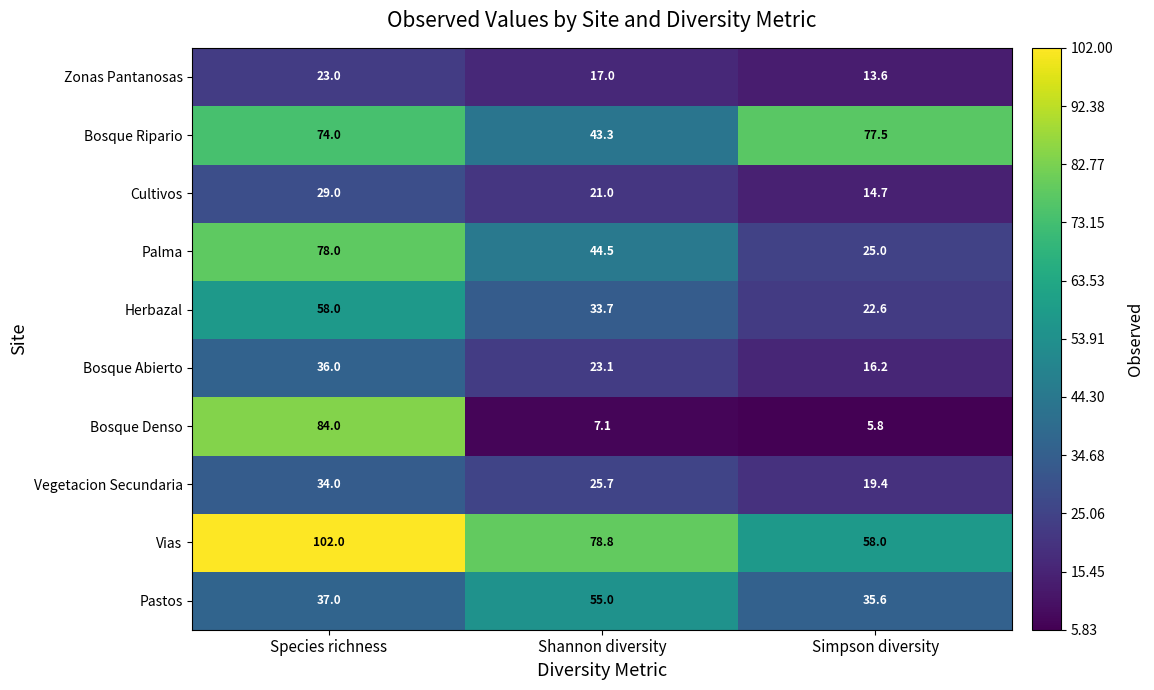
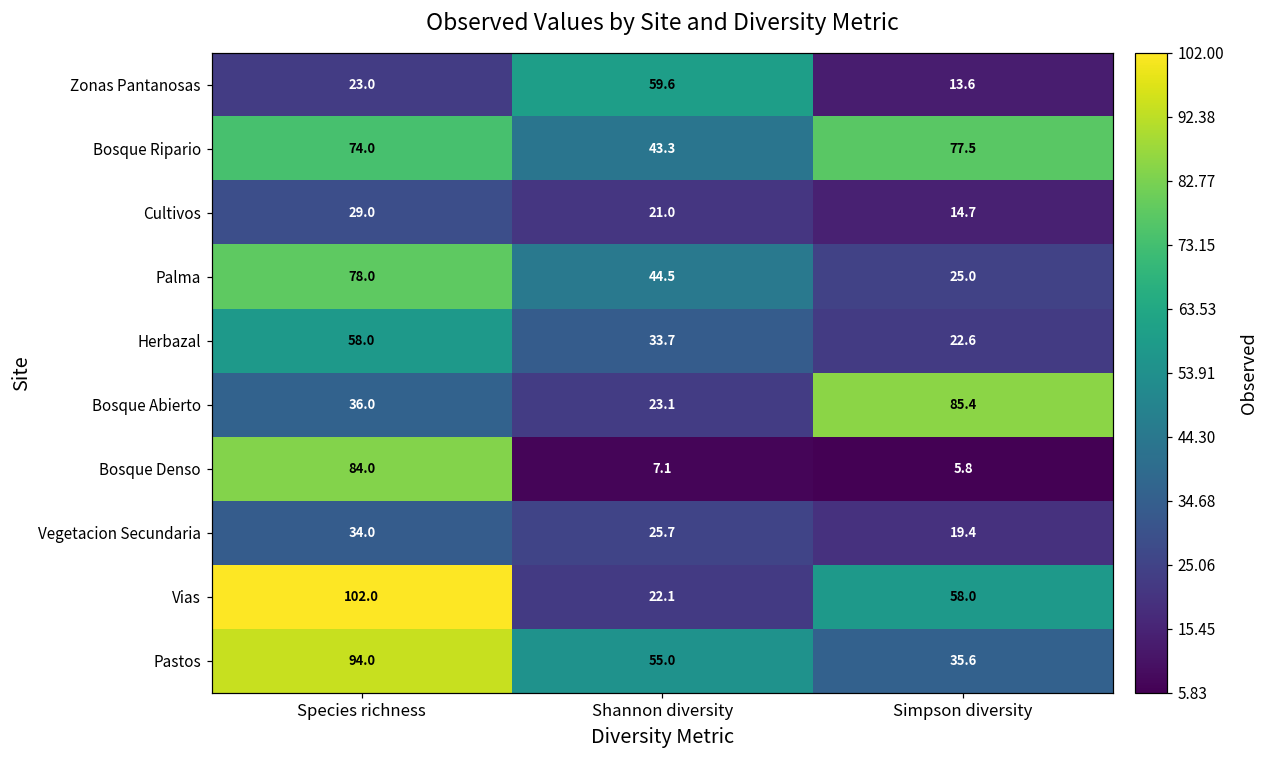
  {
    "Zonas Pantanosas": {
      "Species richness": 23.0,
-     "Shannon diversity": 17.0,
+     "Shannon diversity": 59.6,
      "Simpson diversity": 13.6
    },
    "Bosque Ripario": {
      "Species richness": 74.0,
      "Shannon diversity": 43.3,
      "Simpson diversity": 77.5
    },
    "Cultivos": {
      "Species richness": 29.0,
      "Shannon diversity": 21.0,
      "Simpson diversity": 14.7
    },
    "Palma": {
      "Species richness": 78.0,
      "Shannon diversity": 44.5,
      "Simpson diversity": 25.0
    },
    "Herbazal": {
      "Species richness": 58.0,
      "Shannon diversity": 33.7,
      "Simpson diversity": 22.6
    },
    "Bosque Abierto": {
      "Species richness": 36.0,
      "Shannon diversity": 23.1,
-     "Simpson diversity": 16.2
+     "Simpson diversity": 85.4
    },
    "Bosque Denso": {
      "Species richness": 84.0,
      "Shannon diversity": 7.1,
      "Simpson diversity": 5.8
    },
    "Vegetacion Secundaria": {
      "Species richness": 34.0,
      "Shannon diversity": 25.7,
      "Simpson diversity": 19.4
    },
    "Vias": {
      "Species richness": 102.0,
-     "Shannon diversity": 78.8,
+     "Shannon diversity": 22.1,
      "Simpson diversity": 58.0
    },
    "Pastos": {
-     "Species richness": 37.0,
+     "Species richness": 94.0,
      "Shannon diversity": 55.0,
      "Simpson diversity": 35.6
    }
  }
